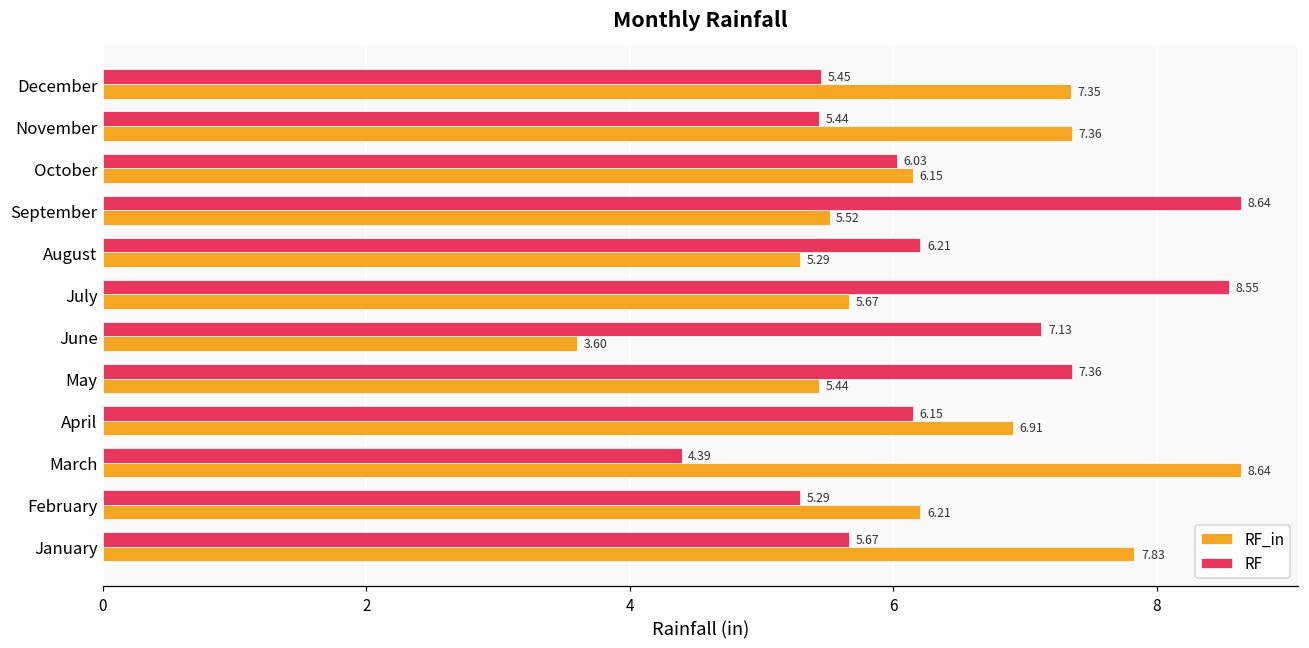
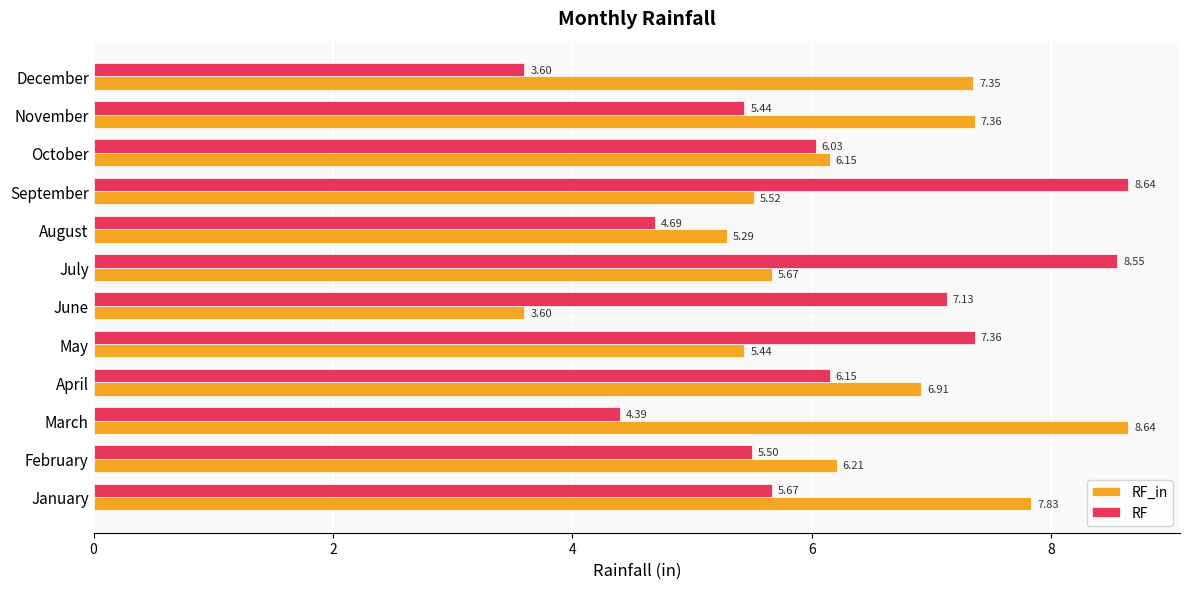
  {
    "RF_in": {
      "December": 7.35,
      "November": 7.36,
      "October": 6.15,
      "September": 5.52,
      "August": 5.29,
      "July": 5.67,
      "June": 3.60,
      "May": 5.44,
      "April": 6.91,
      "March": 8.64,
      "February": 6.21,
      "January": 7.83
    },
    "RF": {
-     "December": 5.45,
+     "December": 3.60,
      "November": 5.44,
      "October": 6.03,
      "September": 8.64,
-     "August": 6.21,
+     "August": 4.69,
      "July": 8.55,
      "June": 7.13,
      "May": 7.36,
      "April": 6.15,
      "March": 4.39,
-     "February": 5.29,
+     "February": 5.50,
      "January": 5.67
    }
  }
